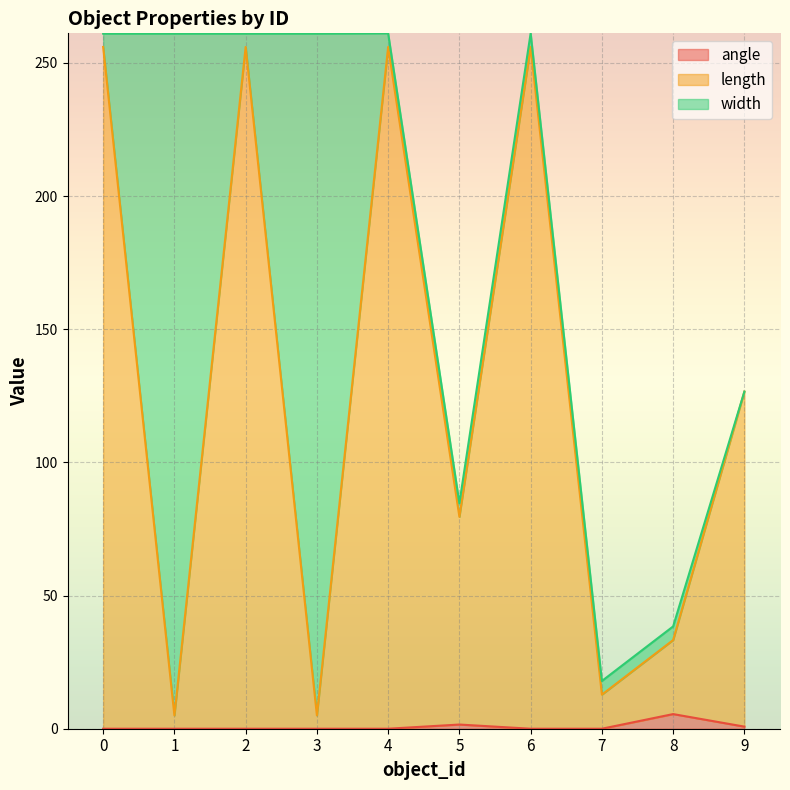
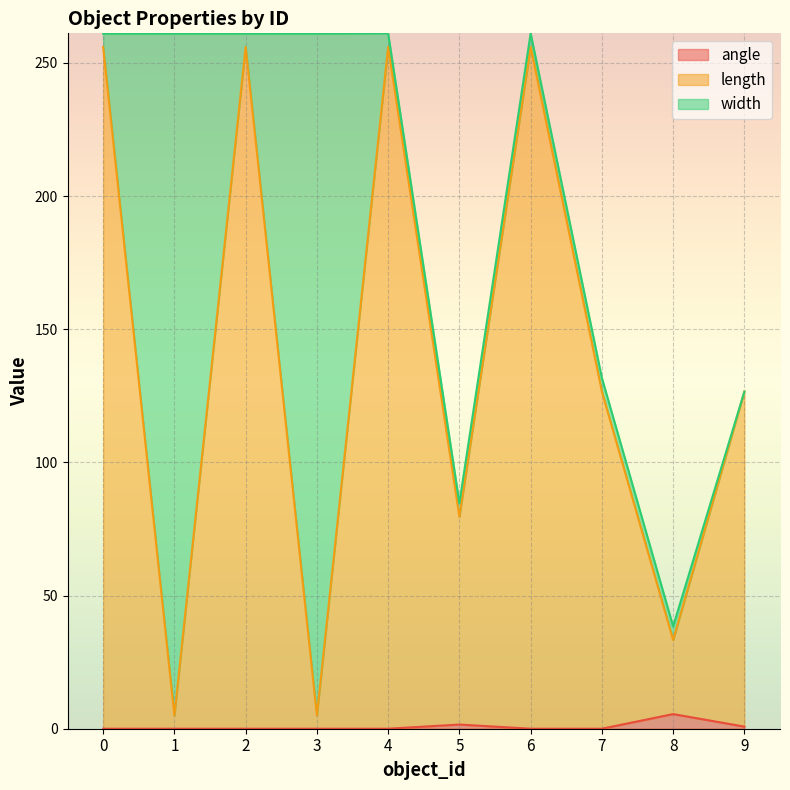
  {
    "angle": {
      "0": 0,
      "1": 0,
      "2": 0,
      "3": 0,
      "4": 0,
      "5": 2,
      "6": 0,
      "7": 0,
      "8": 5,
      "9": 1
    },
    "length": {
      "0": 256,
      "1": 5,
      "2": 256,
      "3": 5,
      "4": 256,
      "5": 78,
      "6": 256,
-     "7": 13,
+     "7": 127,
      "8": 28
    },
    "width": {
      "0": 5,
      "1": 256,
      "2": 5,
      "3": 256,
      "4": 5,
      "5": 5,
      "6": 5,
      "7": 5,
      "8": 5
    }
  }
